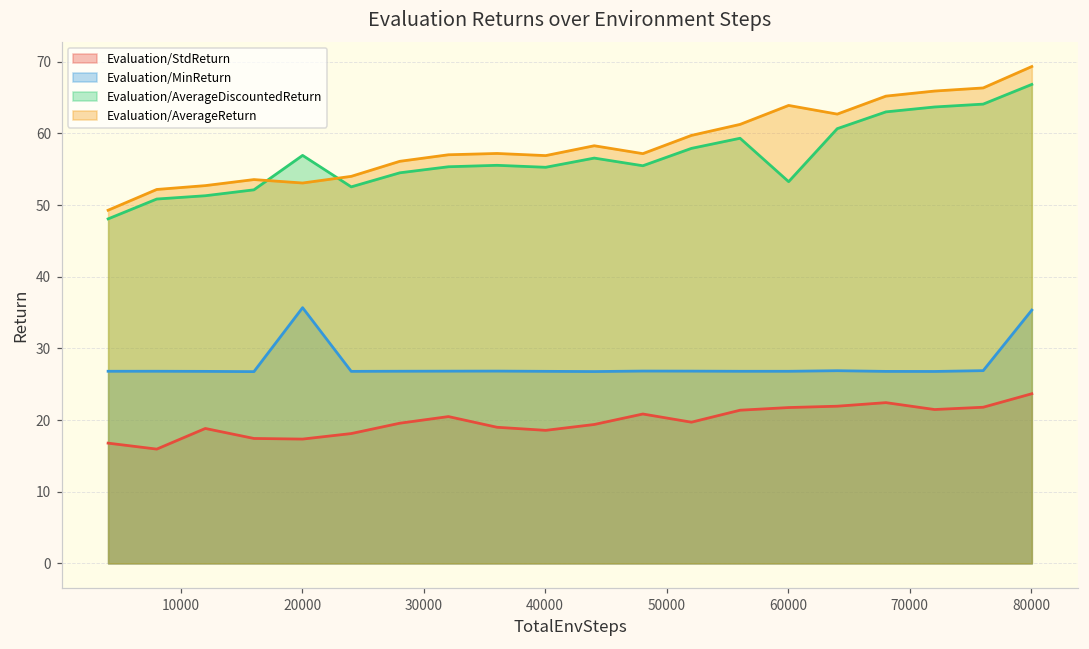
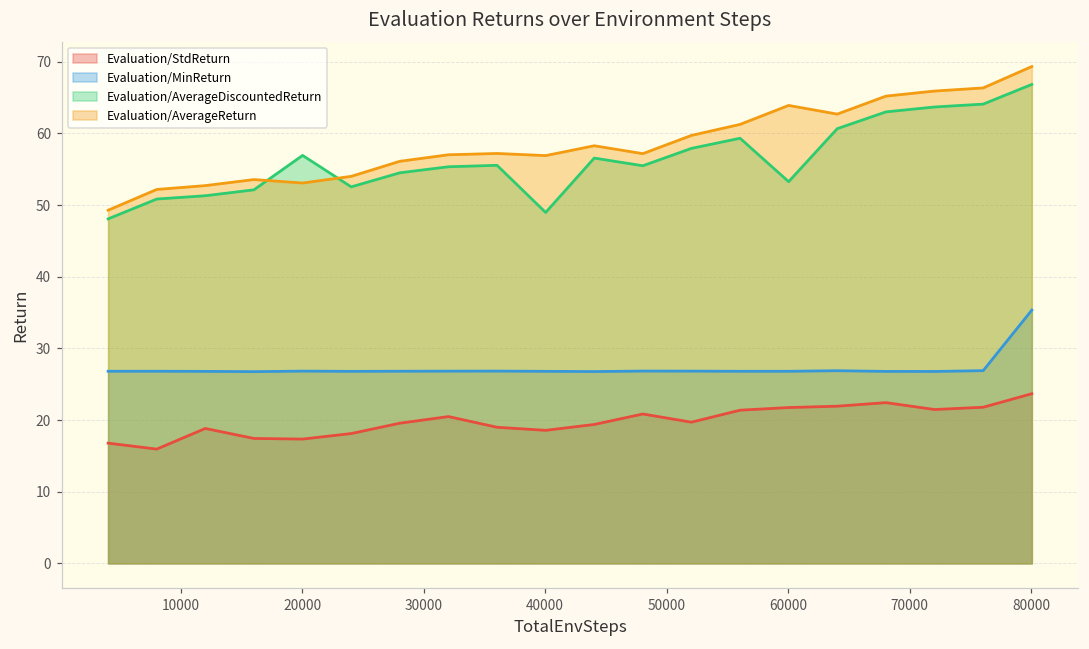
  {
    "Evaluation/MinReturn": {
-     "20000": 36,
+     "20000": 27,
      "40000": 27,
      "60000": 27,
      "80000": 35
    },
    "Evaluation/AverageDiscountedReturn": {
      "20000": 57,
-     "40000": 55,
+     "40000": 49,
      "60000": 53,
      "80000": 67
    }
  }
